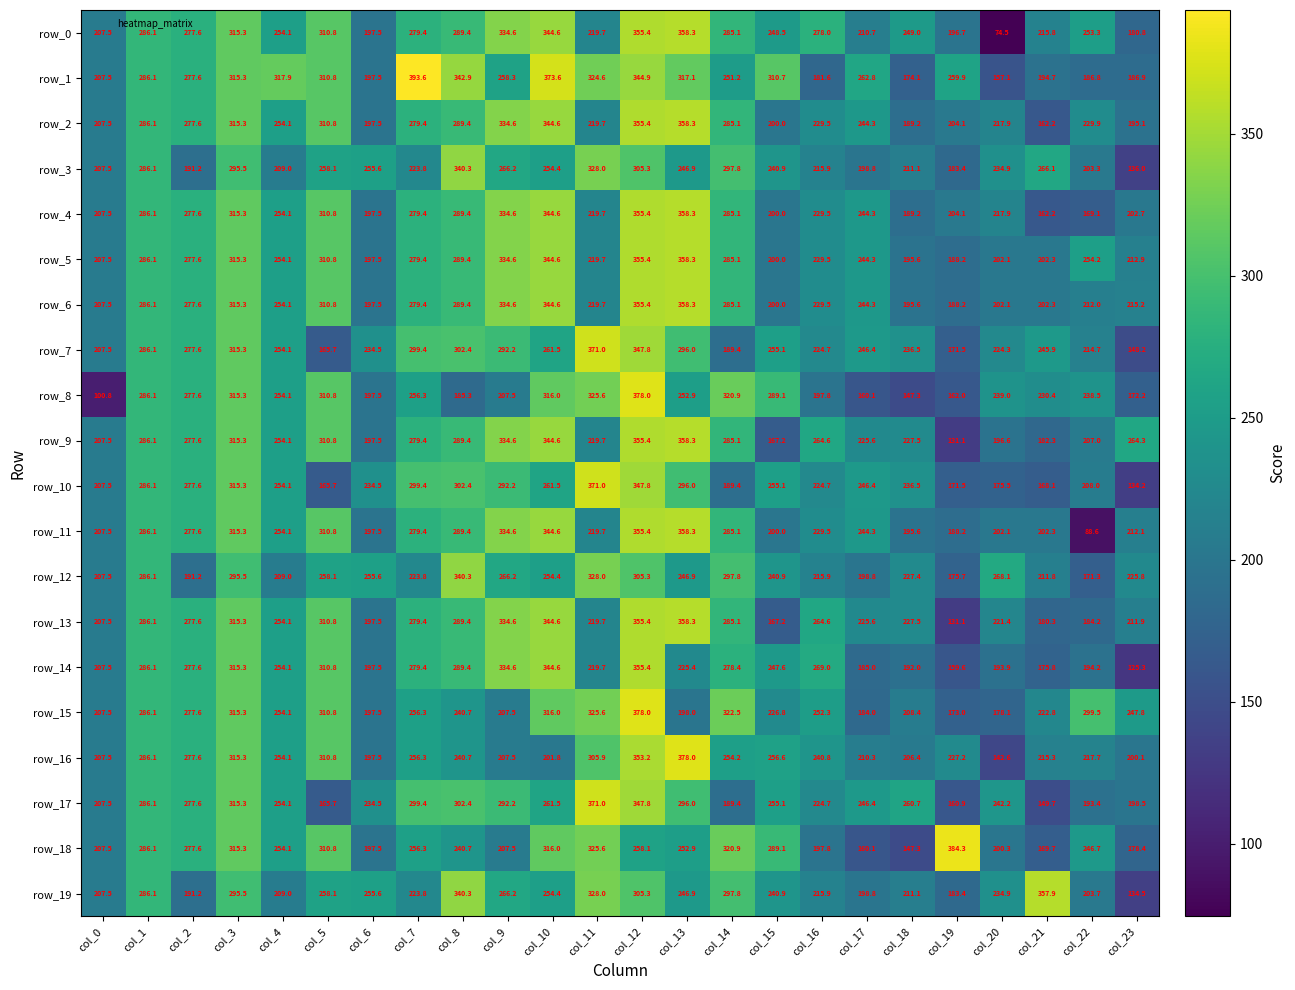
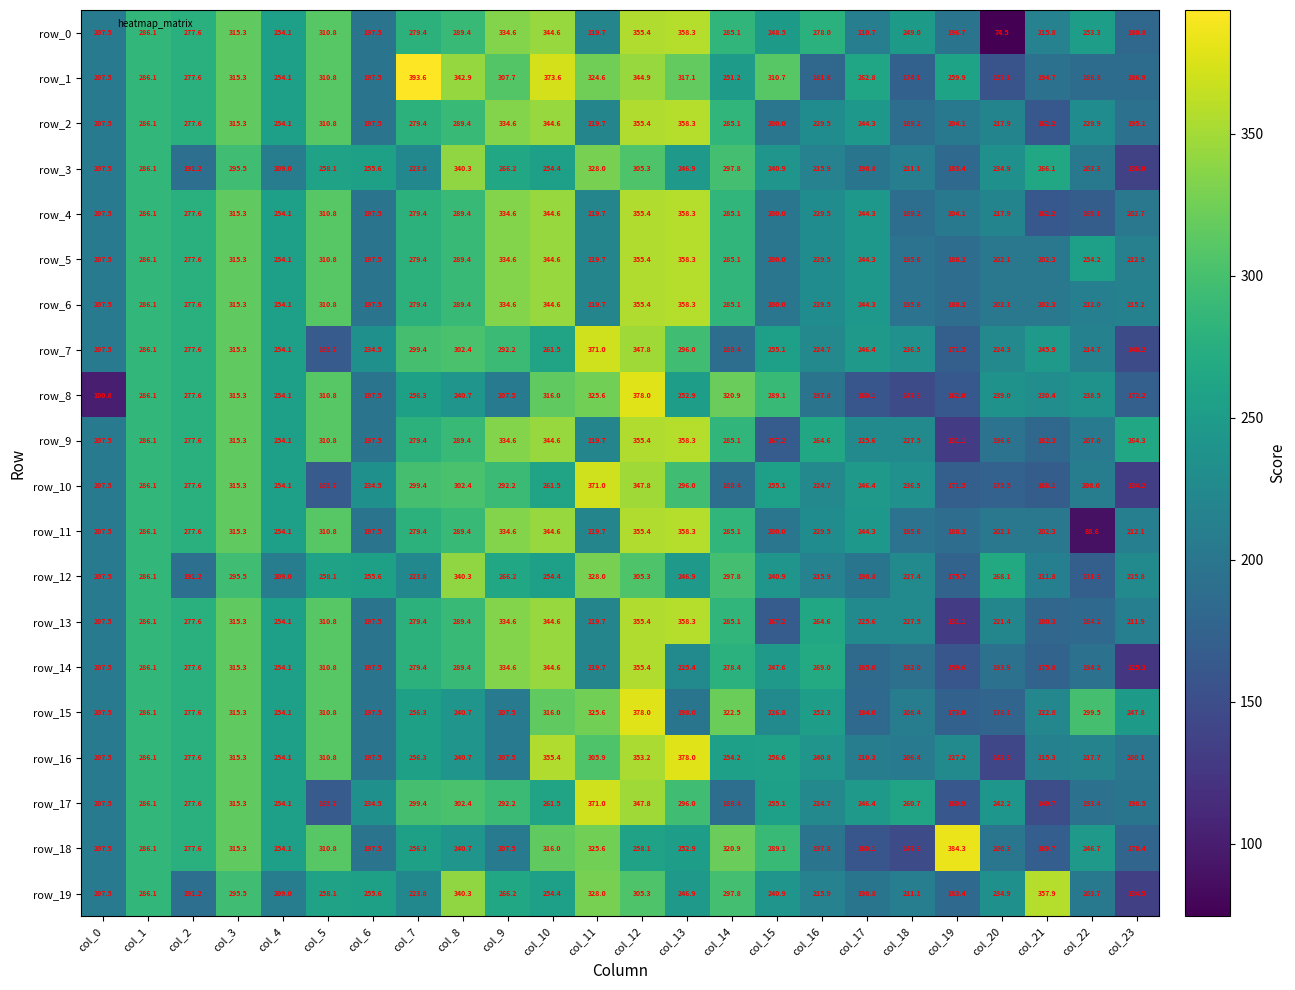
  {
    "row_1": {
      "col_0": 207.5,
      "col_1": 286.1,
      "col_2": 277.6,
      "col_3": 315.3,
-     "col_4": 317.9,
+     "col_4": 254.1,
      "col_5": 310.8,
      "col_6": 197.5,
      "col_7": 393.6,
      "col_8": 342.9,
-     "col_9": 258.3,
+     "col_9": 307.7,
      "col_10": 373.6,
      "col_11": 324.6,
      "col_12": 344.9,
      "col_13": 317.1,
      "col_14": 251.2,
      "col_15": 310.7,
      "col_16": 181.6,
      "col_17": 262.8,
      "col_18": 174.1,
      "col_19": 259.9,
      "col_20": 157.1,
      "col_21": 194.7,
      "col_22": 186.8,
      "col_23": 186.9
    },
    "row_8": {
      "col_0": 100.8,
      "col_1": 286.1,
      "col_2": 277.6,
      "col_3": 315.3,
      "col_4": 254.1,
      "col_5": 310.8,
      "col_6": 197.5,
      "col_7": 256.3,
-     "col_8": 185.3,
+     "col_8": 240.7,
      "col_9": 207.5,
      "col_10": 316.0,
      "col_11": 325.6,
      "col_12": 378.0,
      "col_13": 252.9,
      "col_14": 320.9,
      "col_15": 289.1,
      "col_16": 197.8,
      "col_17": 160.1,
      "col_18": 147.3,
      "col_19": 162.0,
      "col_20": 239.0,
      "col_21": 230.4,
      "col_22": 238.5,
      "col_23": 172.2
    },
    "row_16": {
      "col_0": 207.5,
      "col_1": 286.1,
      "col_2": 277.6,
      "col_3": 315.3,
      "col_4": 254.1,
      "col_5": 310.8,
      "col_6": 197.5,
      "col_7": 256.3,
      "col_8": 240.7,
      "col_9": 207.5,
-     "col_10": 201.8,
+     "col_10": 355.4,
      "col_11": 305.9,
      "col_12": 353.2,
      "col_13": 378.0,
      "col_14": 254.2,
      "col_15": 256.6,
      "col_16": 240.8,
      "col_17": 210.3,
      "col_18": 206.4,
      "col_19": 227.2,
      "col_20": 142.6,
      "col_21": 215.3,
      "col_22": 217.7,
      "col_23": 200.1
    }
  }
